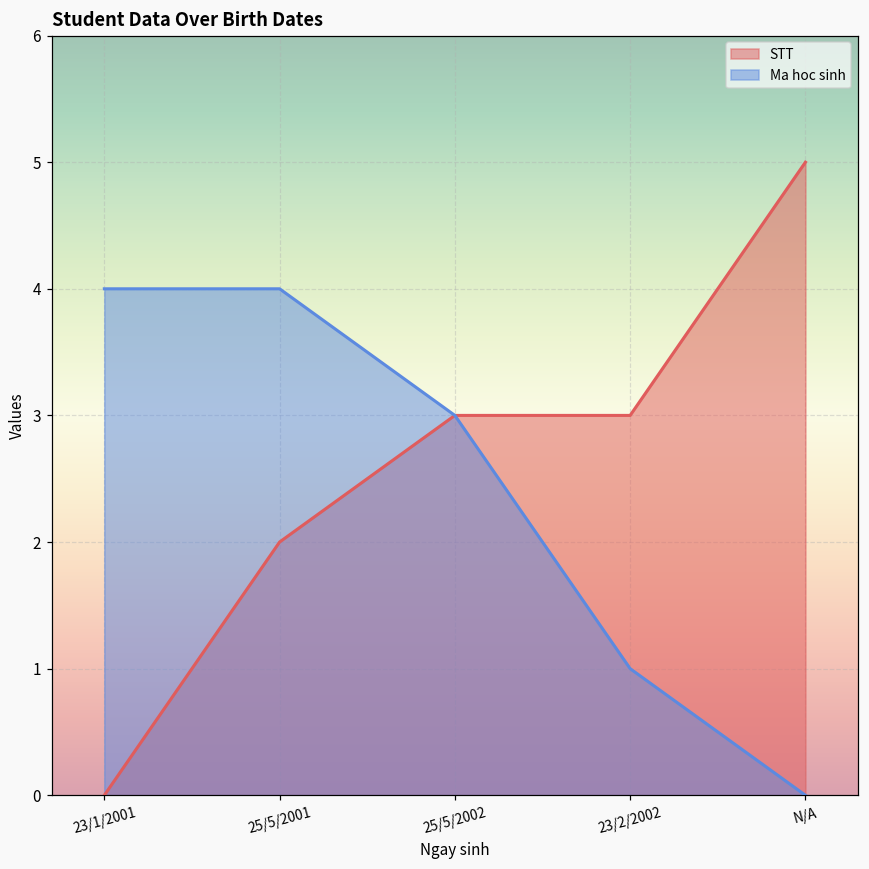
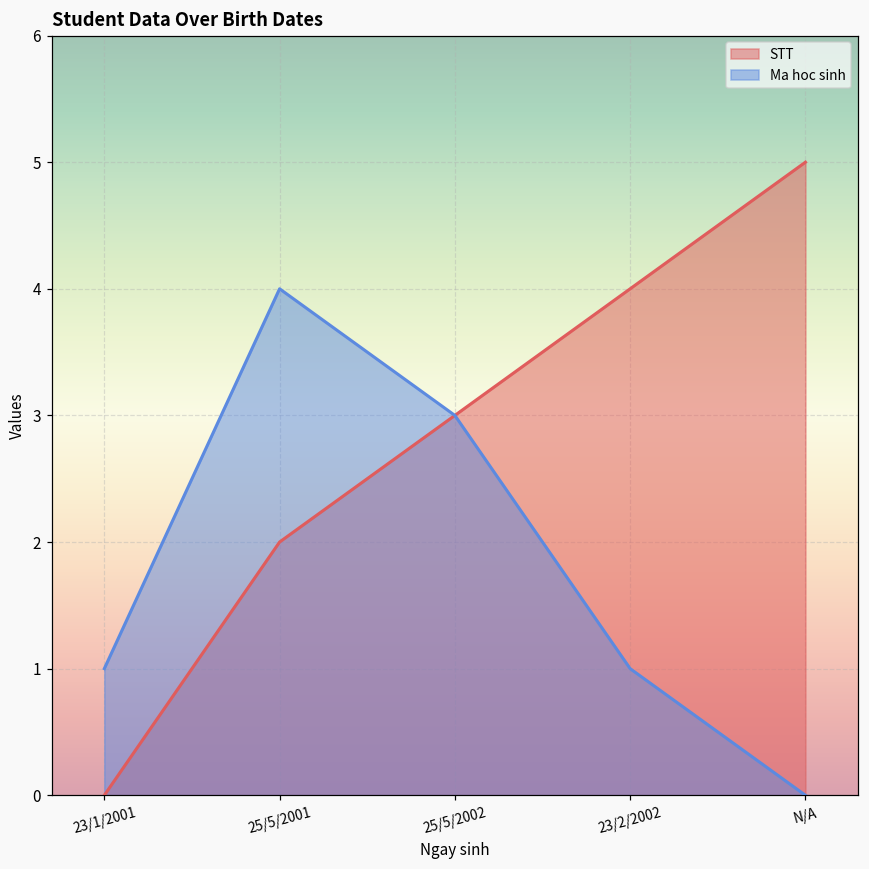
  {
    "STT": {
      "23/1/2001": 0,
      "25/5/2001": 2,
-     "23/2/2002": 3,
+     "23/2/2002": 4,
      "N/A": 5
    },
    "Ma hoc sinh": {
-     "23/1/2001": 4,
+     "23/1/2001": 1,
      "25/5/2001": 4,
      "23/2/2002": 1,
      "N/A": 0
    }
  }
